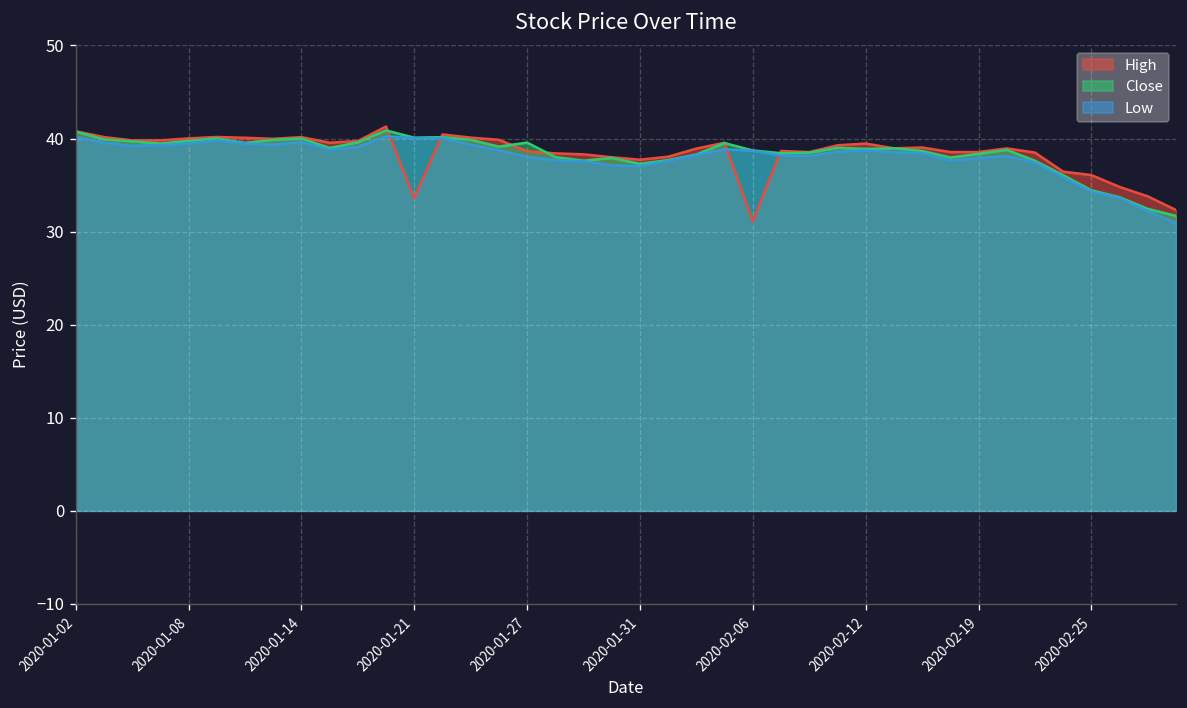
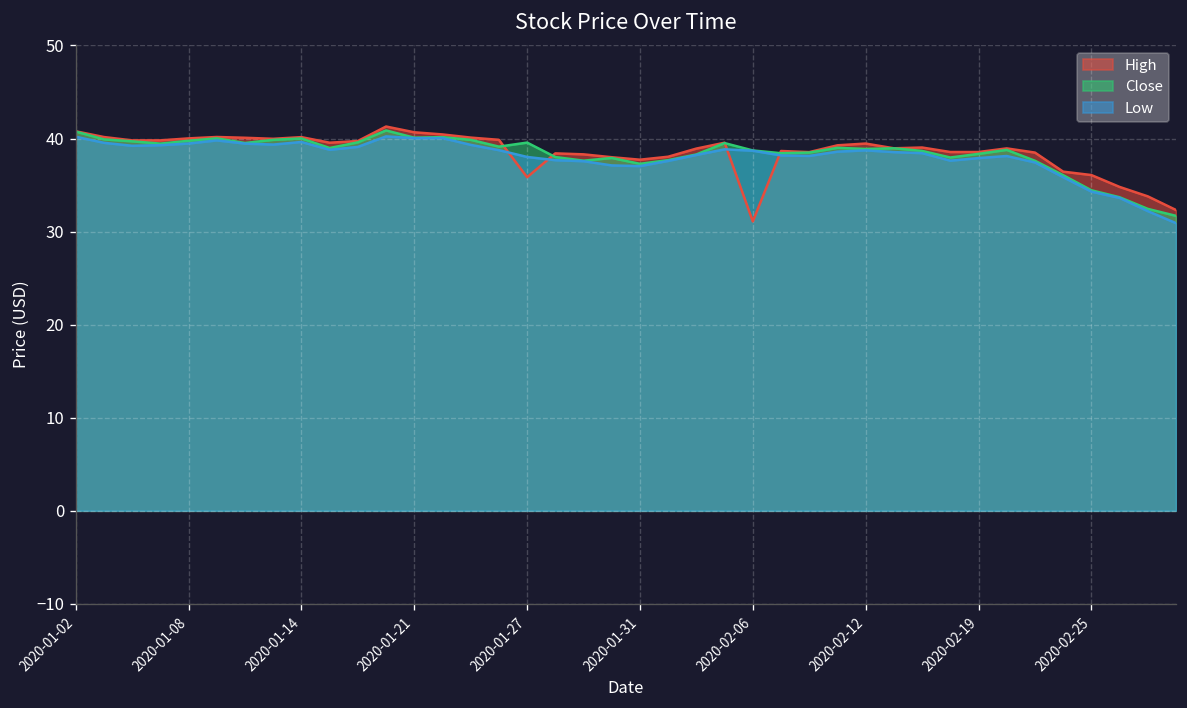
  {
    "High": {
-     "2020-01-21": 34,
-     "2020-01-27": 39,
+     "2020-01-21": 41,
+     "2020-01-27": 36,
      "2020-01-31": 38,
      "2020-02-06": 31,
      "2020-02-12": 39,
      "2020-02-25": 36
    },
    "Close": {
      "2020-01-27": 40
    },
    "Low": {
      "2020-01-02": 40,
      "2020-01-14": 40,
      "2020-01-27": 38,
      "2020-02-19": 38
    }
  }
